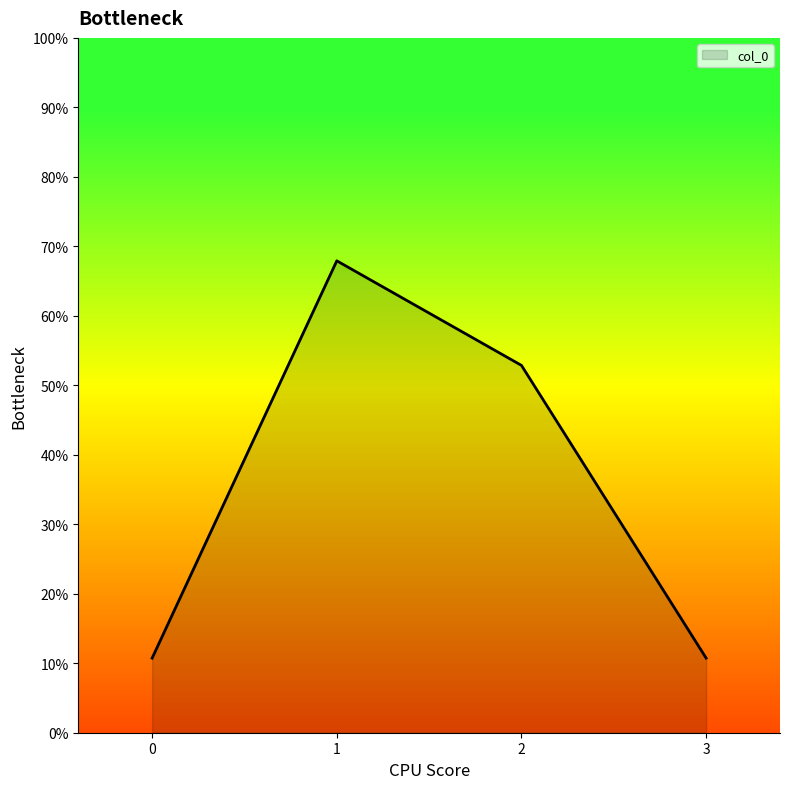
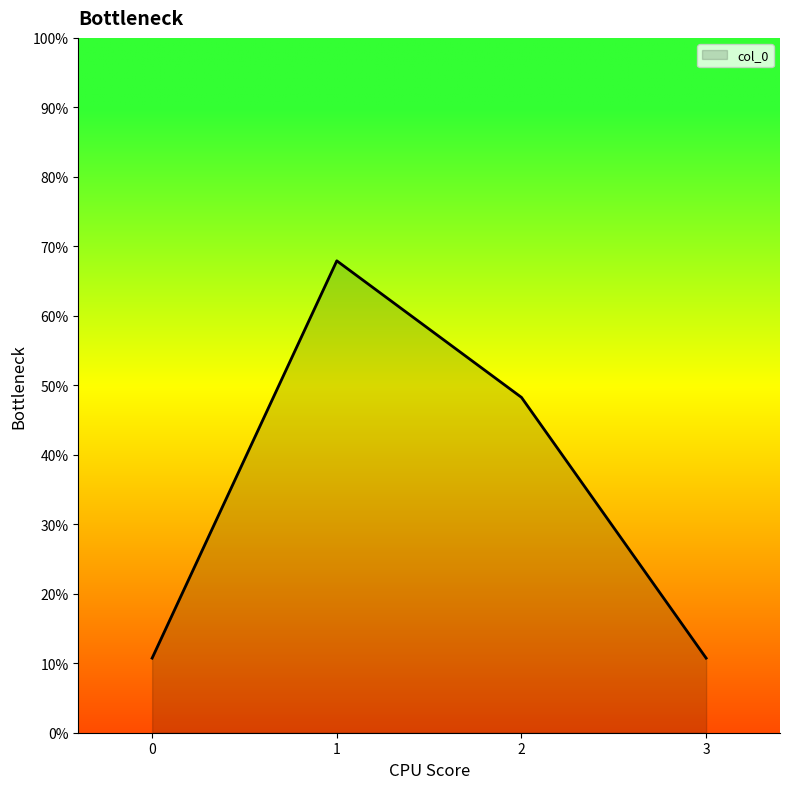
  {
    "0": "11%",
    "1": "68%",
-   "2": "53%",
+   "2": "48%",
    "3": "11%"
  }
